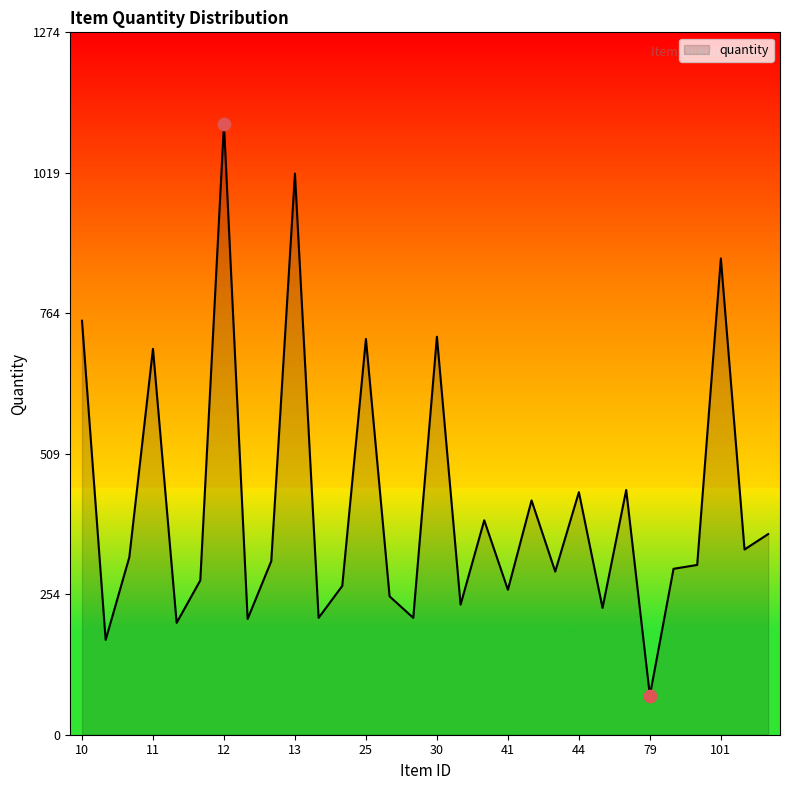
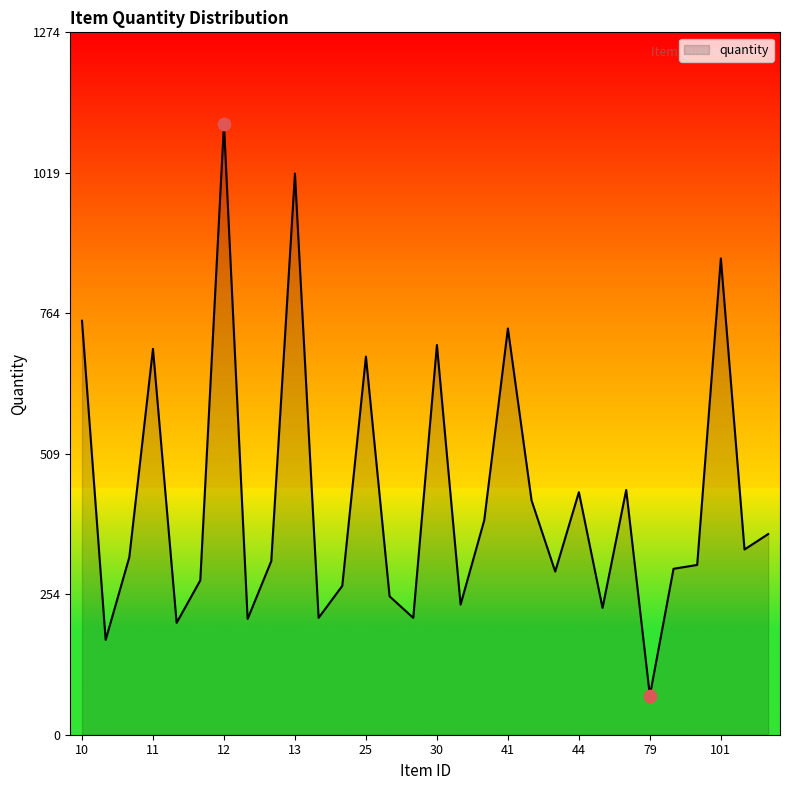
  {
    "quantity": {
      "10": 750,
      "11": 700,
      "13": 1020,
-     "25": 720,
-     "30": 720,
-     "41": 260,
+     "25": 690,
+     "30": 710,
+     "41": 740,
      "44": 440,
      "101": 860
    }
  }
